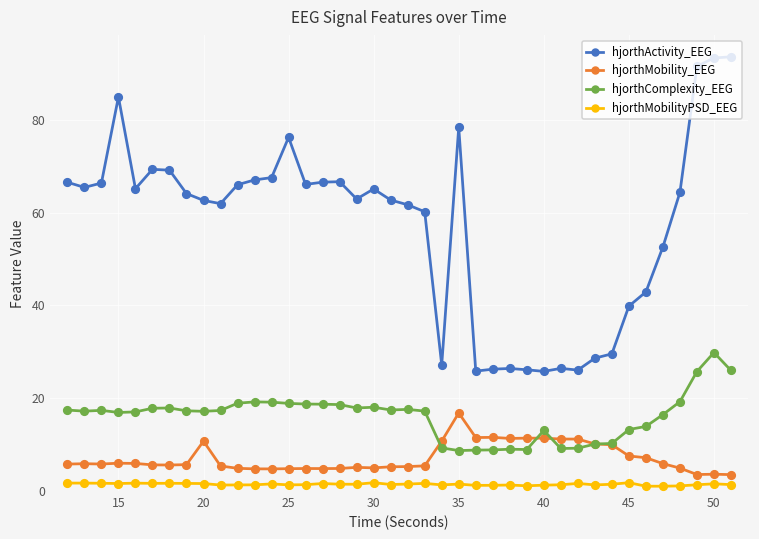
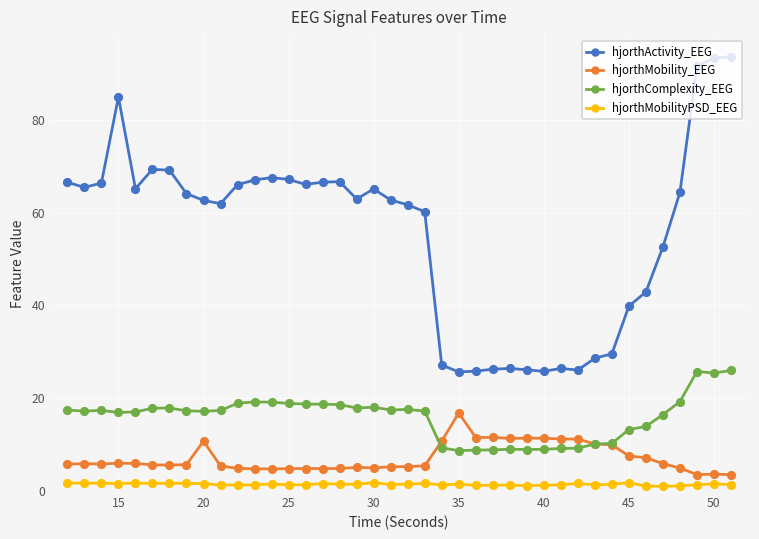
  {
    "hjorthActivity_EEG": {
      "15": 85,
      "20": 63,
-     "25": 76,
+     "25": 67,
      "30": 65,
-     "35": 78,
+     "35": 26,
      "40": 26,
      "45": 40
    },
    "hjorthMobility_EEG": {
      "15": 6,
      "20": 11,
      "25": 5,
      "30": 5,
      "35": 17,
      "40": 11,
      "45": 8,
      "50": 4
    },
    "hjorthComplexity_EEG": {
      "15": 17,
      "20": 17,
      "25": 19,
      "30": 18,
      "35": 9,
-     "40": 13,
+     "40": 9,
      "45": 13,
-     "50": 30
+     "50": 25
    },
    "hjorthMobilityPSD_EEG": {
      "15": 2,
      "20": 2,
      "25": 1,
      "30": 2,
      "35": 2,
      "40": 1,
      "45": 2,
      "50": 2
    }
  }
